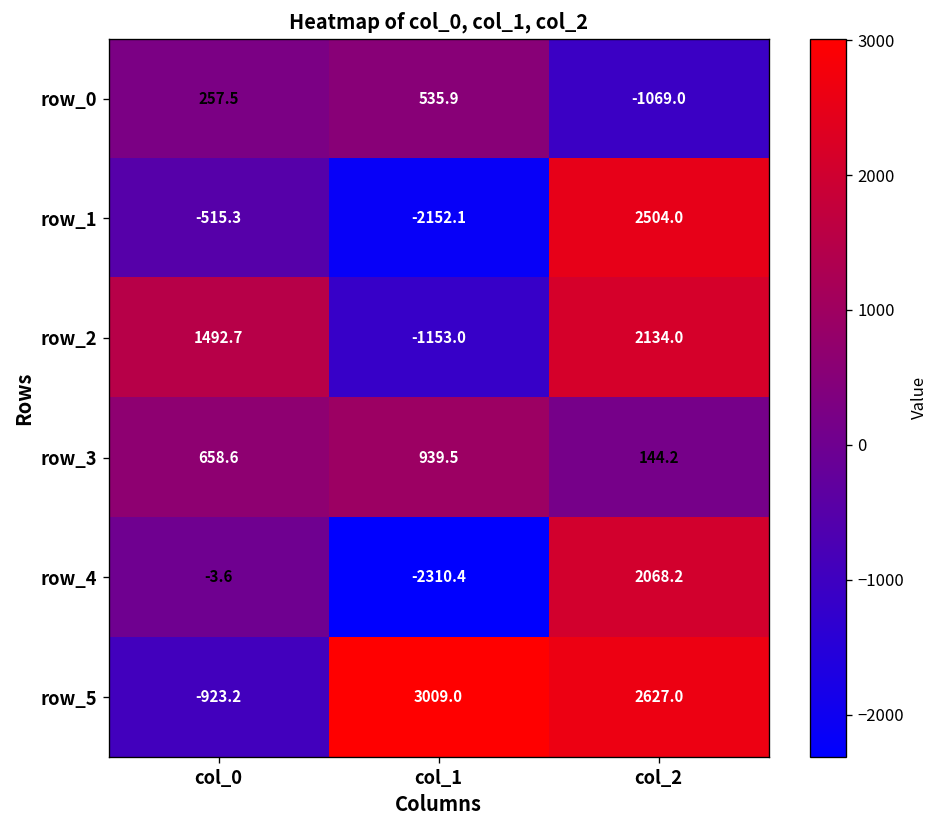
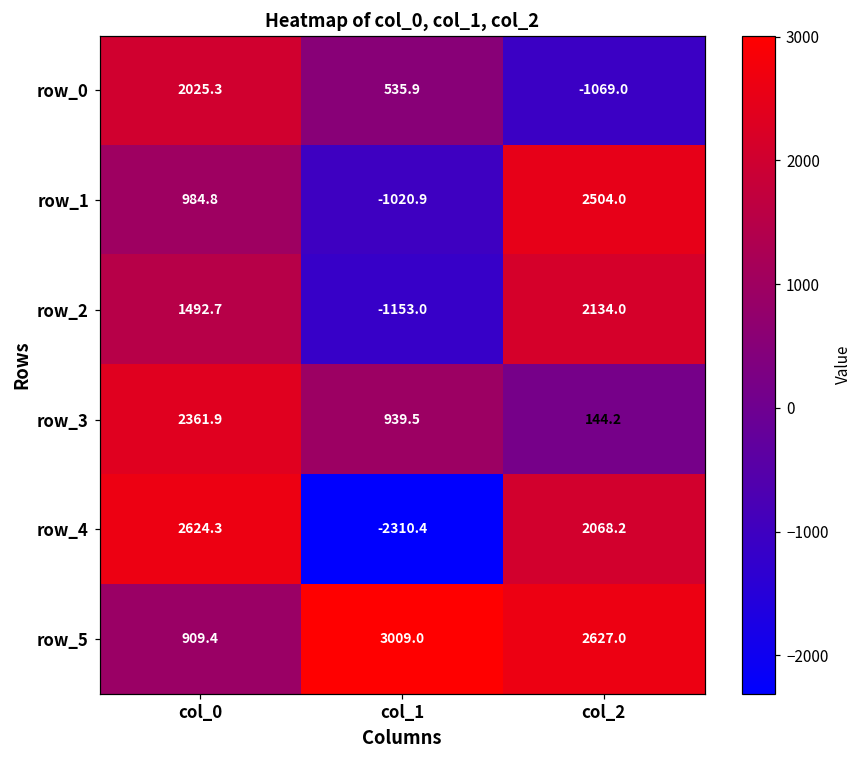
  {
    "row_0": {
-     "col_0": 257.5,
+     "col_0": 2025.3,
      "col_1": 535.9,
      "col_2": -1069.0
    },
    "row_1": {
-     "col_0": -515.3,
-     "col_1": -2152.1,
+     "col_0": 984.8,
+     "col_1": -1020.9,
      "col_2": 2504.0
    },
    "row_2": {
      "col_0": 1492.7,
      "col_1": -1153.0,
      "col_2": 2134.0
    },
    "row_3": {
-     "col_0": 658.6,
+     "col_0": 2361.9,
      "col_1": 939.5,
      "col_2": 144.2
    },
    "row_4": {
-     "col_0": -3.6,
+     "col_0": 2624.3,
      "col_1": -2310.4,
      "col_2": 2068.2
    },
    "row_5": {
-     "col_0": -923.2,
+     "col_0": 909.4,
      "col_1": 3009.0,
      "col_2": 2627.0
    }
  }
